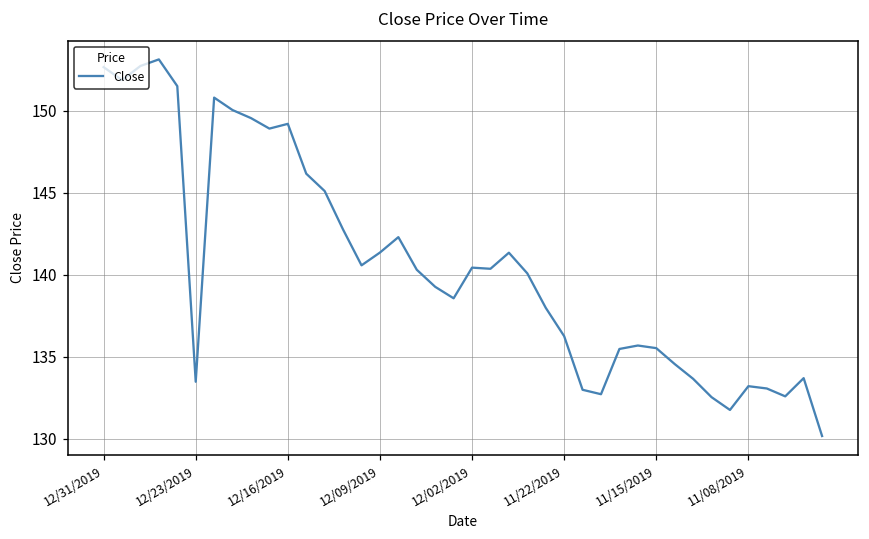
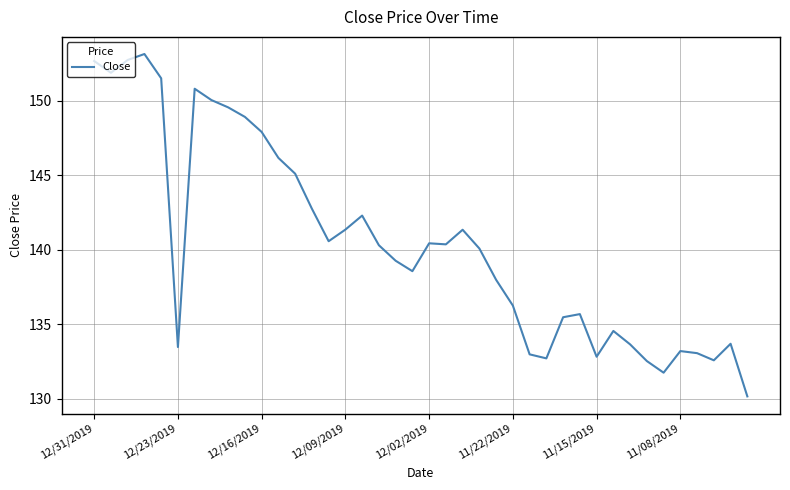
  {
    "12/23/2019": 133.5,
-   "12/16/2019": 149.2,
+   "12/16/2019": 147.9,
    "12/09/2019": 141.4,
    "12/02/2019": 140.4,
    "11/22/2019": 136.3,
-   "11/15/2019": 135.5,
+   "11/15/2019": 132.8,
    "11/08/2019": 133.2
  }
